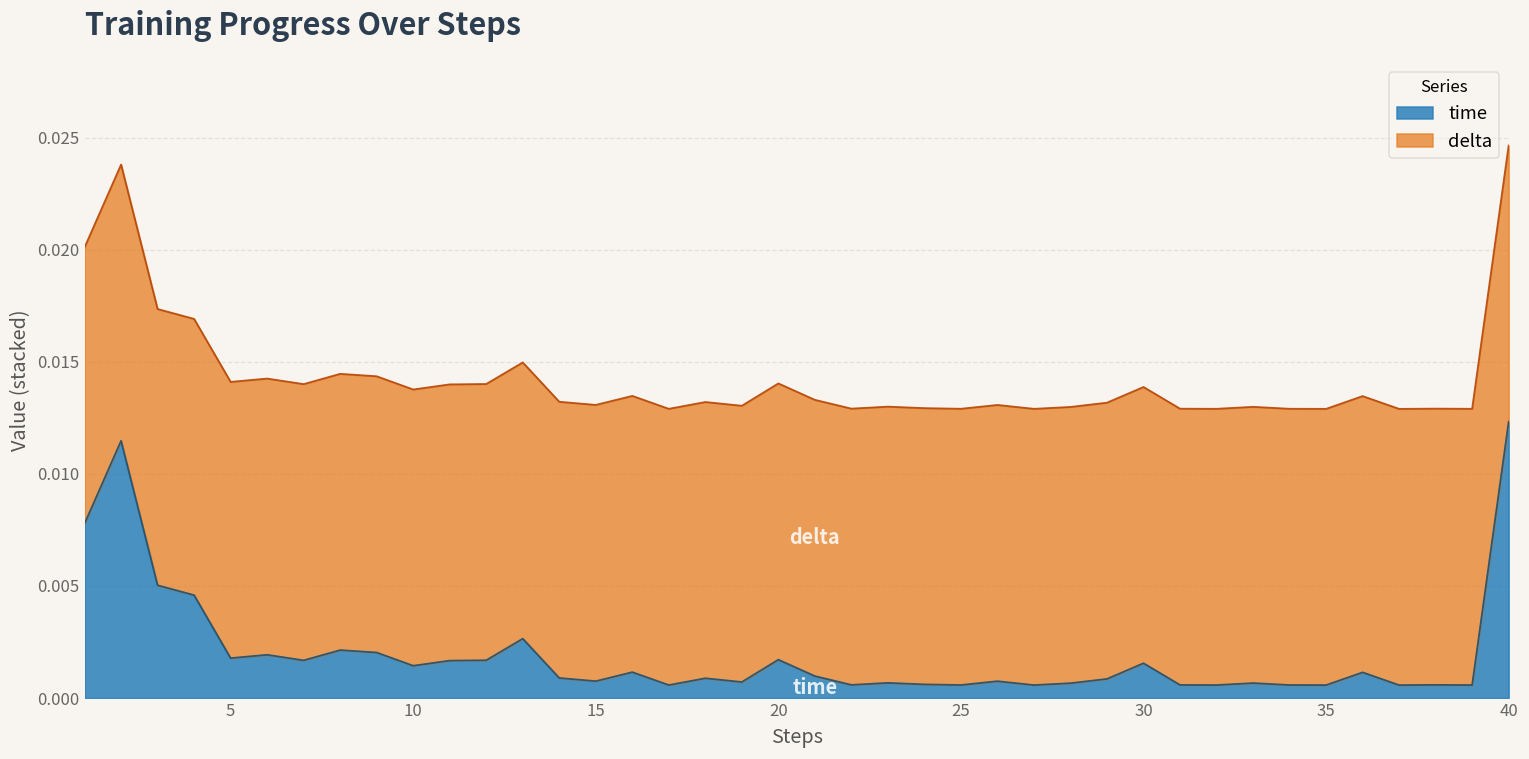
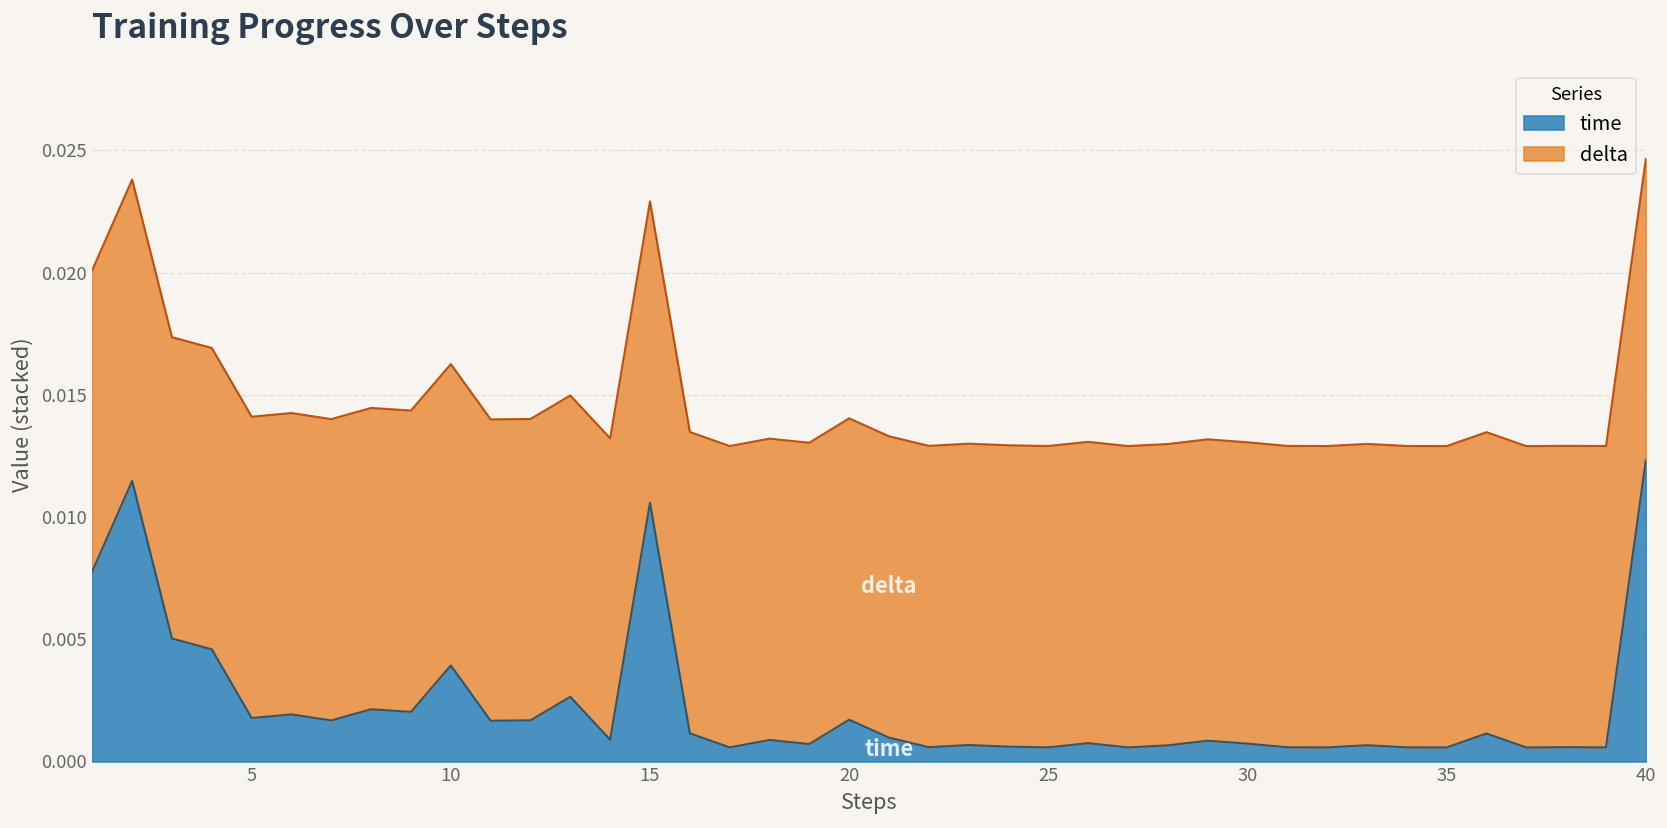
  {
    "time": {
      "5": 0.0018,
-     "10": 0.0014,
-     "15": 0.0008,
+     "10": 0.0039,
+     "15": 0.0106,
      "20": 0.0017,
      "25": 0.0006,
-     "30": 0.0016,
+     "30": 0.0007,
      "35": 0.0006,
      "40": 0.0123
    },
    "delta": {
      "5": 0.0123,
      "10": 0.0123,
      "15": 0.0123,
      "20": 0.0123,
      "25": 0.0123,
      "30": 0.0123,
      "35": 0.0123,
      "40": 0.0123
    }
  }
